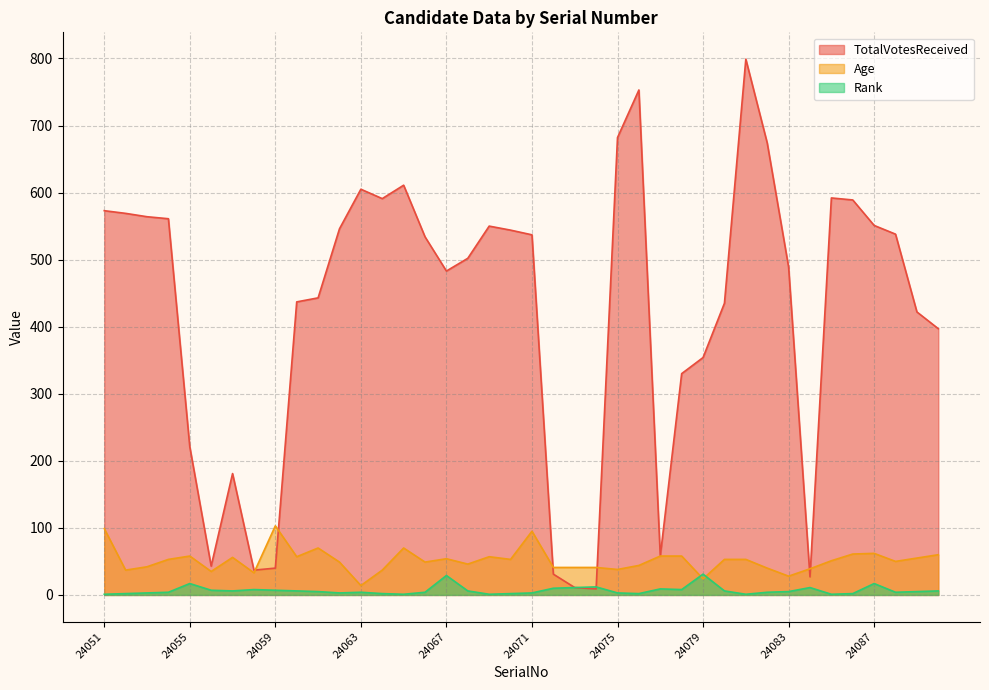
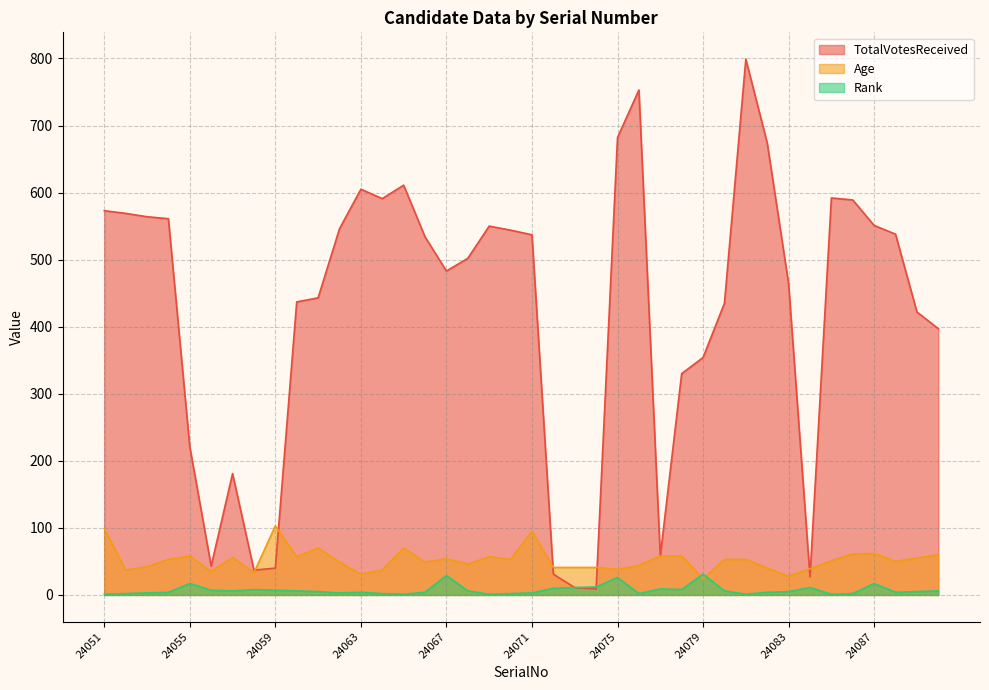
  {
    "TotalVotesReceived": {
      "24051": 570,
      "24055": 220,
      "24059": 40,
      "24063": 610,
      "24067": 480,
      "24071": 540,
      "24075": 680,
      "24079": 350,
-     "24083": 490,
+     "24083": 460,
      "24087": 550
    },
    "Age": {
      "24051": 100,
      "24055": 60,
      "24059": 100,
-     "24063": 10,
+     "24063": 30,
      "24067": 50,
      "24071": 100,
      "24075": 40,
      "24079": 20,
      "24083": 30,
      "24087": 60
    },
    "Rank": {
      "24051": 0,
      "24055": 20,
      "24059": 10,
      "24063": 0,
      "24067": 30,
      "24071": 0,
-     "24075": 0,
+     "24075": 30,
      "24079": 30,
      "24083": 10,
      "24087": 20
    }
  }
